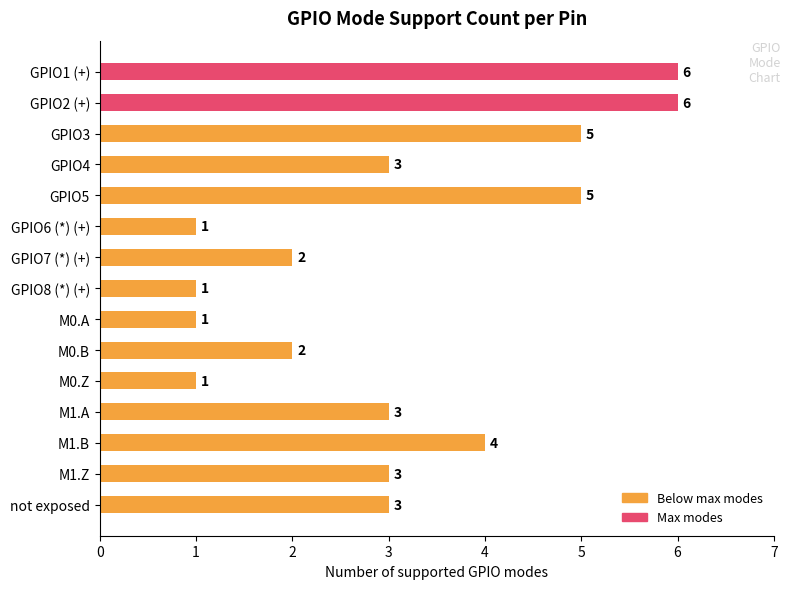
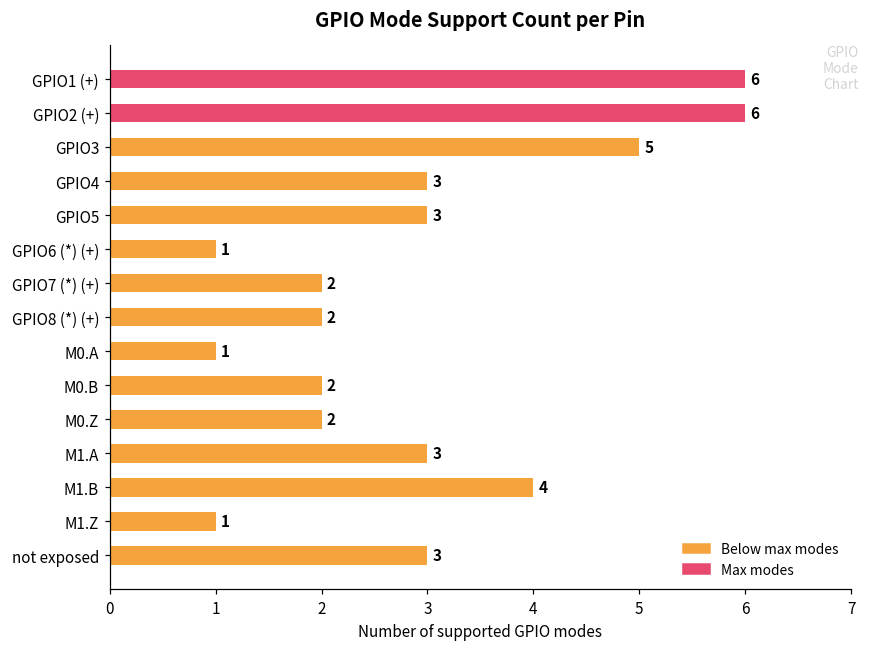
  {
    "GPIO1 (+)": 6,
    "GPIO2 (+)": 6,
    "GPIO3": 5,
    "GPIO4": 3,
-   "GPIO5": 5,
+   "GPIO5": 3,
    "GPIO6 (*) (+)": 1,
    "GPIO7 (*) (+)": 2,
-   "GPIO8 (*) (+)": 1,
+   "GPIO8 (*) (+)": 2,
    "M0.A": 1,
    "M0.B": 2,
-   "M0.Z": 1,
+   "M0.Z": 2,
    "M1.A": 3,
    "M1.B": 4,
-   "M1.Z": 3,
+   "M1.Z": 1,
    "not exposed": 3
  }
